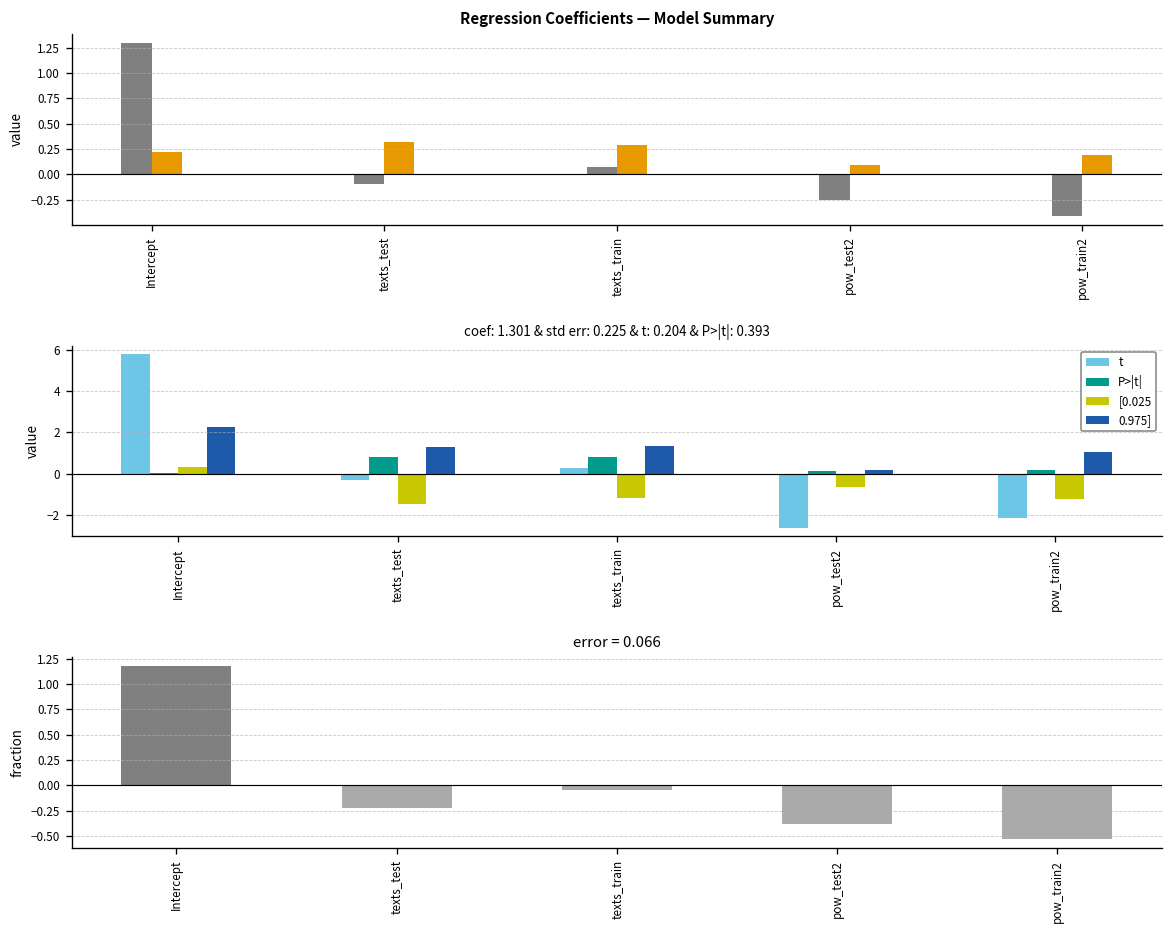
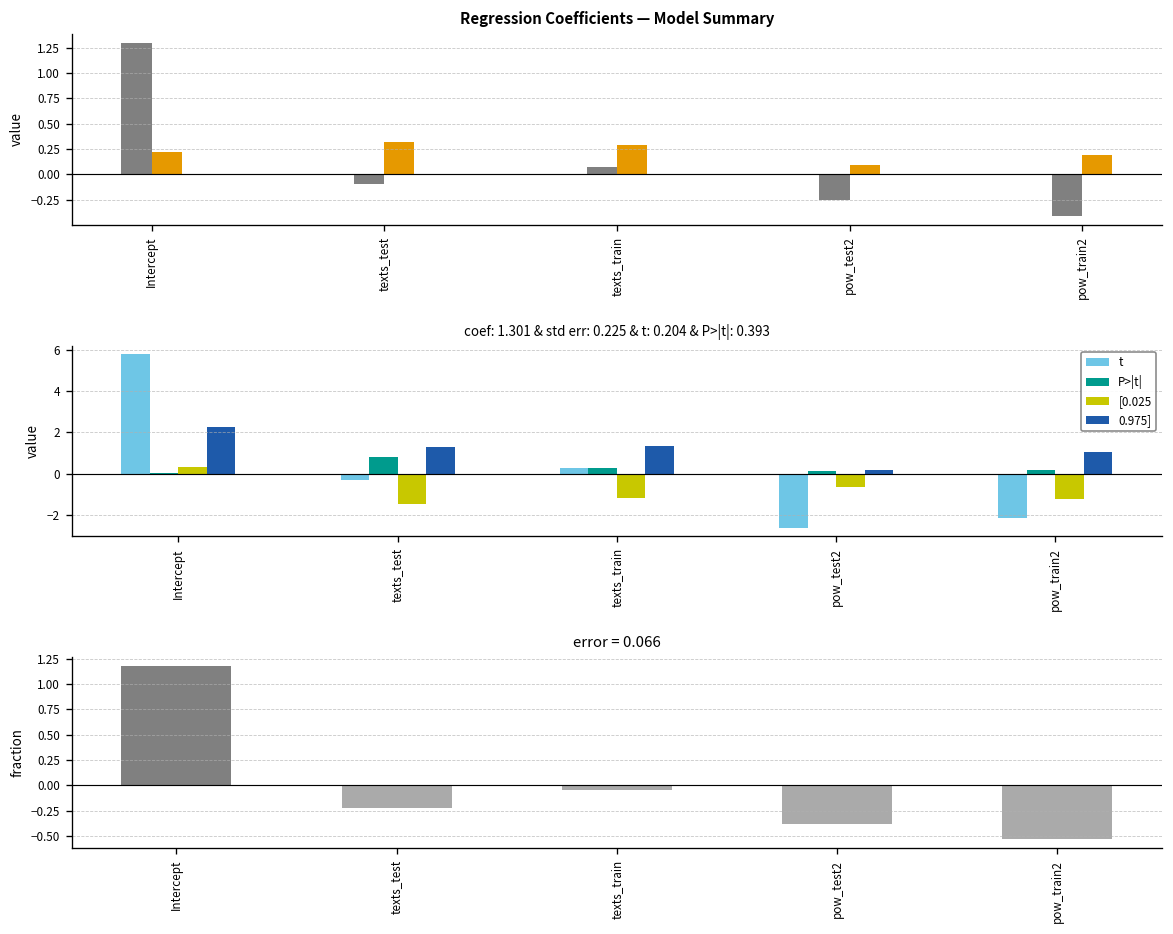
  {
    "coef: 1.301 & std err: 0.225 & t: 0.204 & P>|t|: 0.393": {
      "t": {
        "Intercept": 5.8,
        "texts_test": -0.3,
        "texts_train": 0.3,
        "pow_test2": -2.6,
        "pow_train2": -2.2
      },
      "P>|t|": {
        "texts_test": 0.8,
-       "texts_train": 0.8,
+       "texts_train": 0.3,
        "pow_train2": 0.2
      },
      "[0.025": {
        "Intercept": 0.3,
        "texts_test": -1.5,
        "texts_train": -1.2,
        "pow_test2": -0.7,
        "pow_train2": -1.2
      },
      "0.975]": {
        "Intercept": 2.3,
        "texts_test": 1.3,
        "texts_train": 1.3,
        "pow_test2": 0.2,
        "pow_train2": 1.0
      }
    },
    "error = 0.066": {
      "Intercept": 1.2,
      "texts_test": -0.2,
      "texts_train": 0.0,
      "pow_test2": -0.4,
      "pow_train2": -0.5
    }
  }
